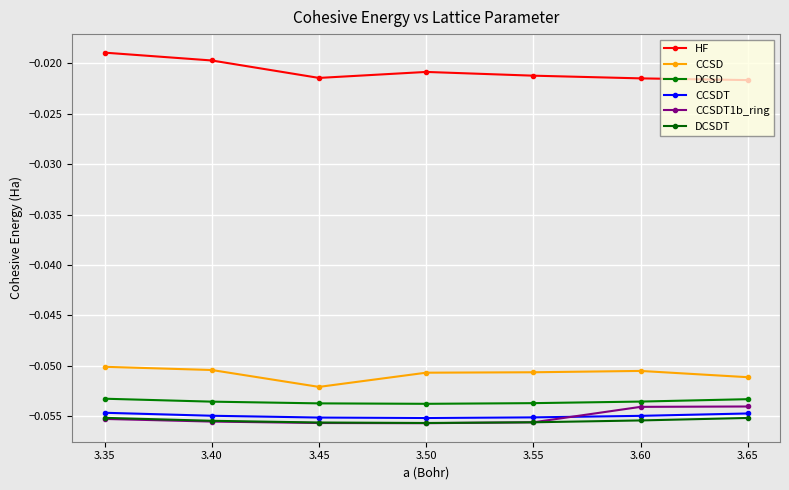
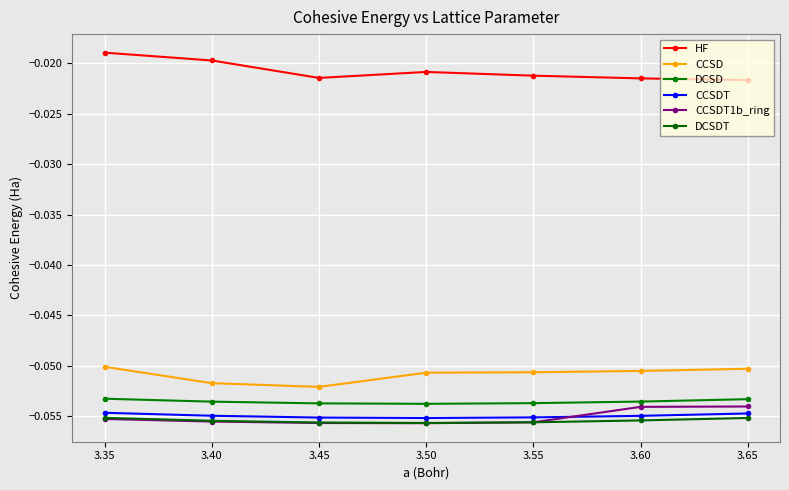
  {
    "HF": {
      "3.35": -0.0189,
      "3.40": -0.0197,
      "3.45": -0.0214,
      "3.50": -0.0208,
      "3.55": -0.0212,
      "3.60": -0.0215
    },
    "CCSD": {
      "3.35": -0.0501,
-     "3.40": -0.0504,
+     "3.40": -0.0517,
      "3.45": -0.0521,
      "3.50": -0.0507,
      "3.55": -0.0506,
      "3.60": -0.0505,
-     "3.65": -0.0511
+     "3.65": -0.0503
    },
    "CCSDT": {
      "3.35": -0.0547,
      "3.40": -0.0549,
      "3.45": -0.0551,
      "3.50": -0.0552,
      "3.55": -0.0551,
      "3.60": -0.0550,
      "3.65": -0.0547
    },
    "CCSDT1b_ring": {
      "3.60": -0.0541,
      "3.65": -0.0540
    }
  }
